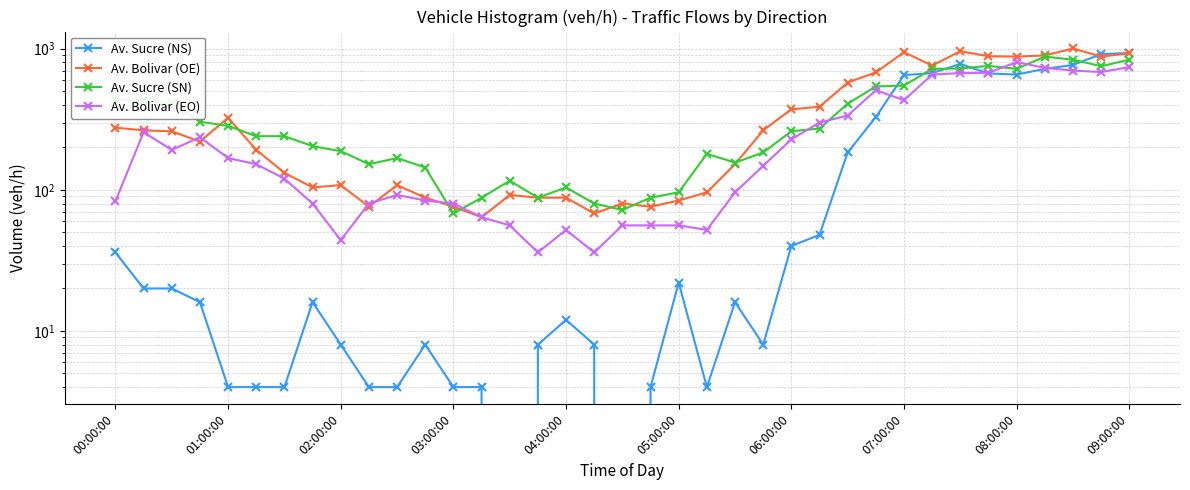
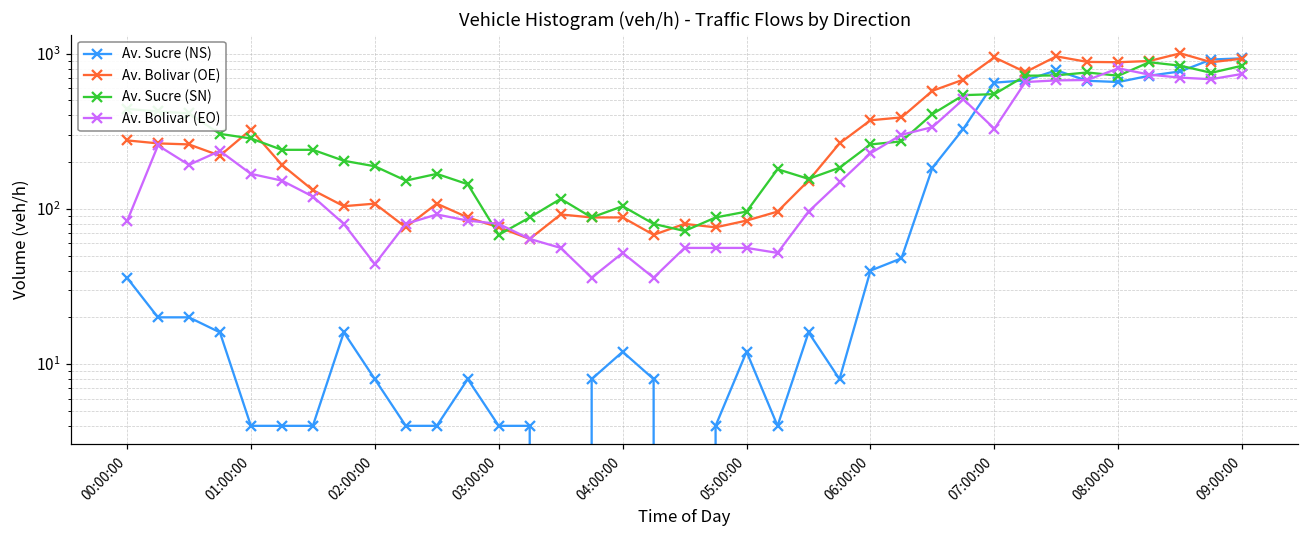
  {
    "Av. Sucre (NS)": {
      "00:00:00": 36,
      "01:00:00": 4,
      "02:00:00": 8,
      "03:00:00": 4,
      "04:00:00": 12,
-     "05:00:00": 22,
+     "05:00:00": 12,
      "06:00:00": 40,
      "07:00:00": 700,
      "08:00:00": 700
    },
    "Av. Bolivar (OE)": {
      "00:00:00": 280,
      "01:00:00": 320,
      "02:00:00": 110,
      "03:00:00": 80,
      "04:00:00": 90,
      "05:00:00": 80,
      "06:00:00": 370,
      "07:00:00": 900,
      "08:00:00": 900
    },
    "Av. Sucre (SN)": {
      "01:00:00": 280,
      "02:00:00": 190,
      "03:00:00": 70,
      "04:00:00": 100,
      "05:00:00": 100,
      "06:00:00": 260,
      "07:00:00": 550,
      "08:00:00": 700,
      "09:00:00": 800
    },
    "Av. Bolivar (EO)": {
      "00:00:00": 80,
      "01:00:00": 170,
      "02:00:00": 44,
      "03:00:00": 80,
      "04:00:00": 52,
      "05:00:00": 56,
      "06:00:00": 230,
-     "07:00:00": 430,
+     "07:00:00": 330,
      "08:00:00": 800,
      "09:00:00": 700
    }
  }
